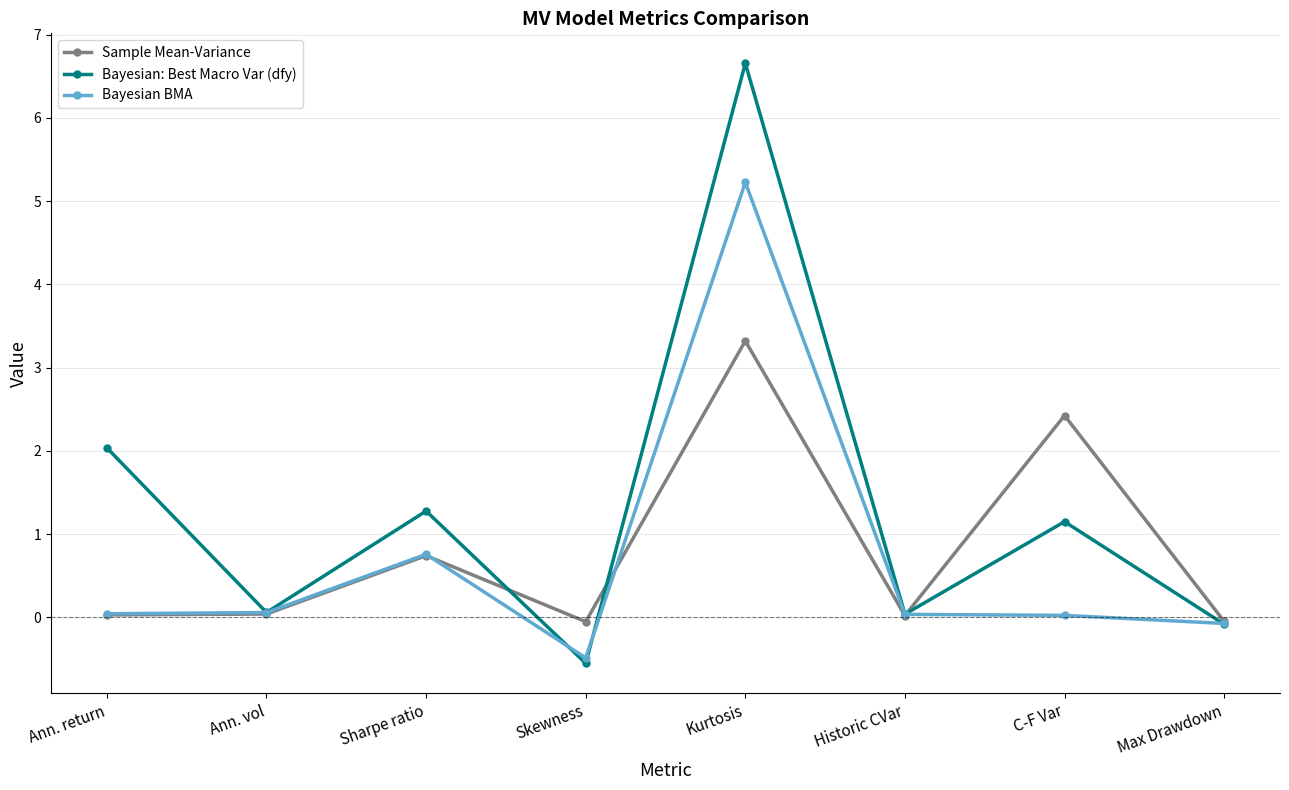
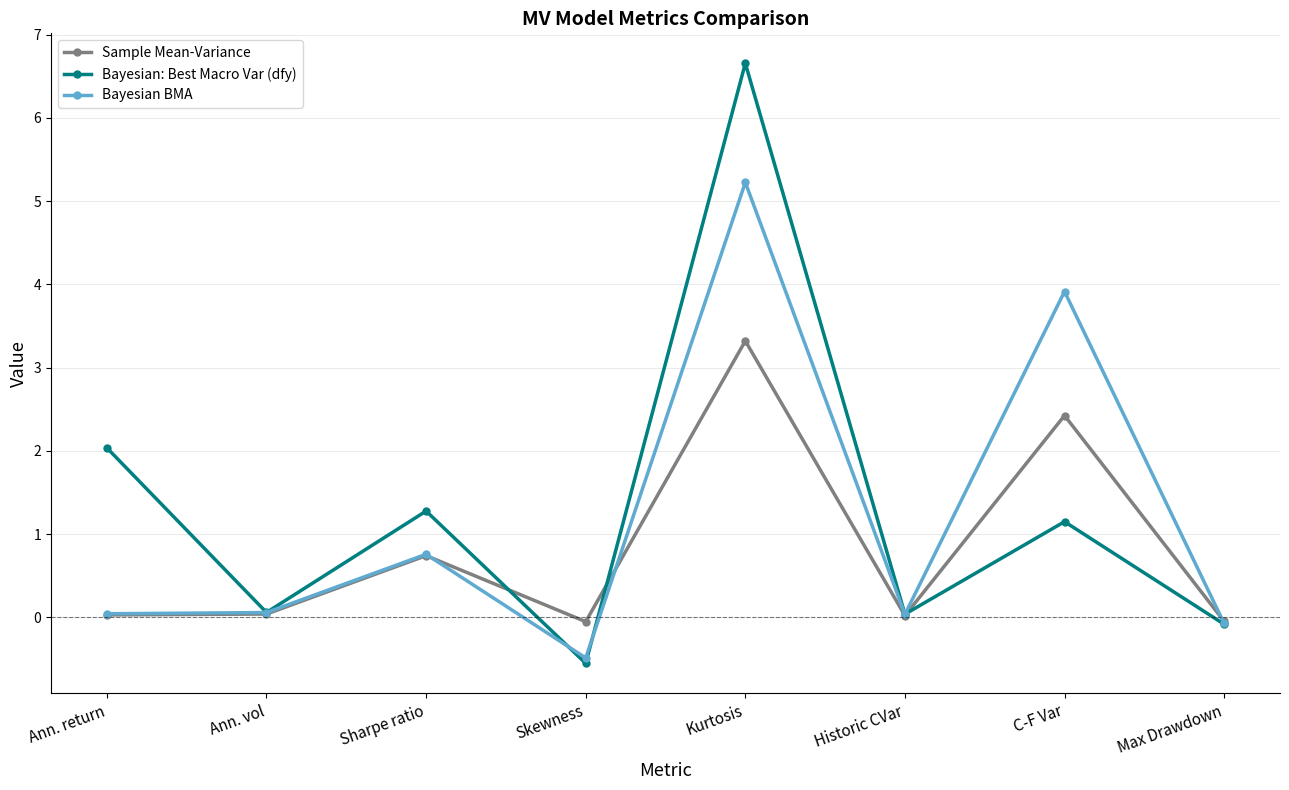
  {
    "Sample Mean-Variance": {
      "Skewness": -0.1,
      "Kurtosis": 3.3,
      "C-F Var": 2.4
    },
    "Bayesian: Best Macro Var (dfy)": {
      "Ann. return": 2.0,
      "Sharpe ratio": 1.3,
      "Skewness": -0.6,
      "Kurtosis": 6.7,
      "C-F Var": 1.2
    },
    "Bayesian BMA": {
      "Skewness": -0.5,
      "Kurtosis": 5.2,
-     "C-F Var": 0.0
+     "C-F Var": 3.9
    }
  }
